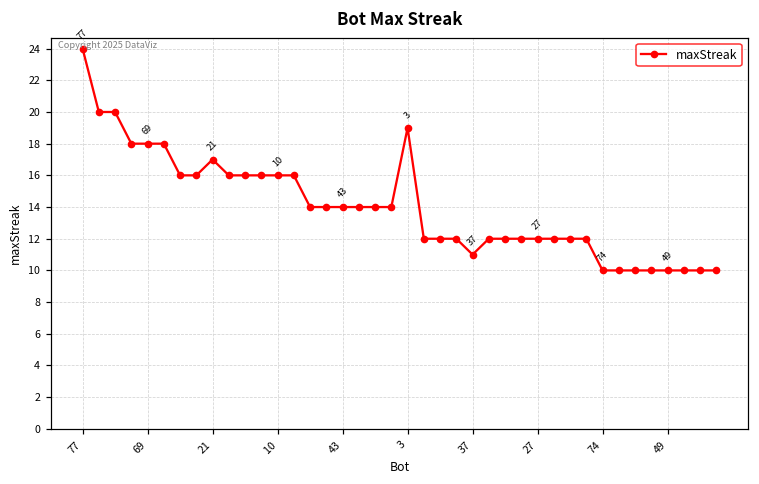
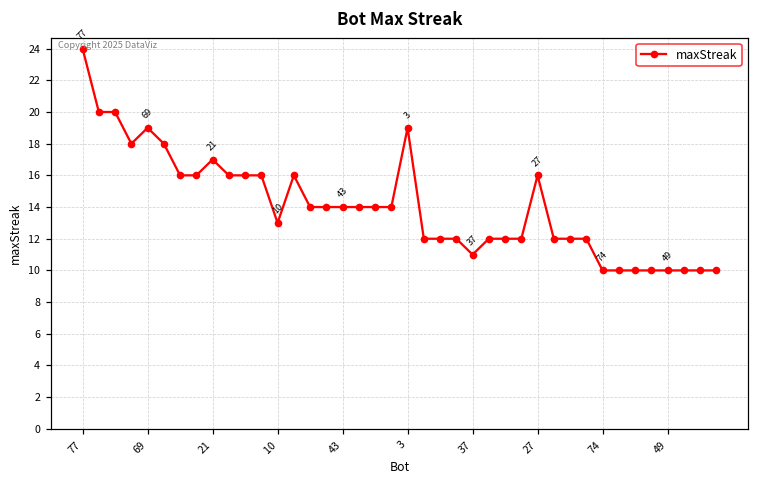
  {
-   "69": 18,
-   "10": 16,
-   "27": 12
+   "69": 19,
+   "10": 13,
+   "27": 16
  }
